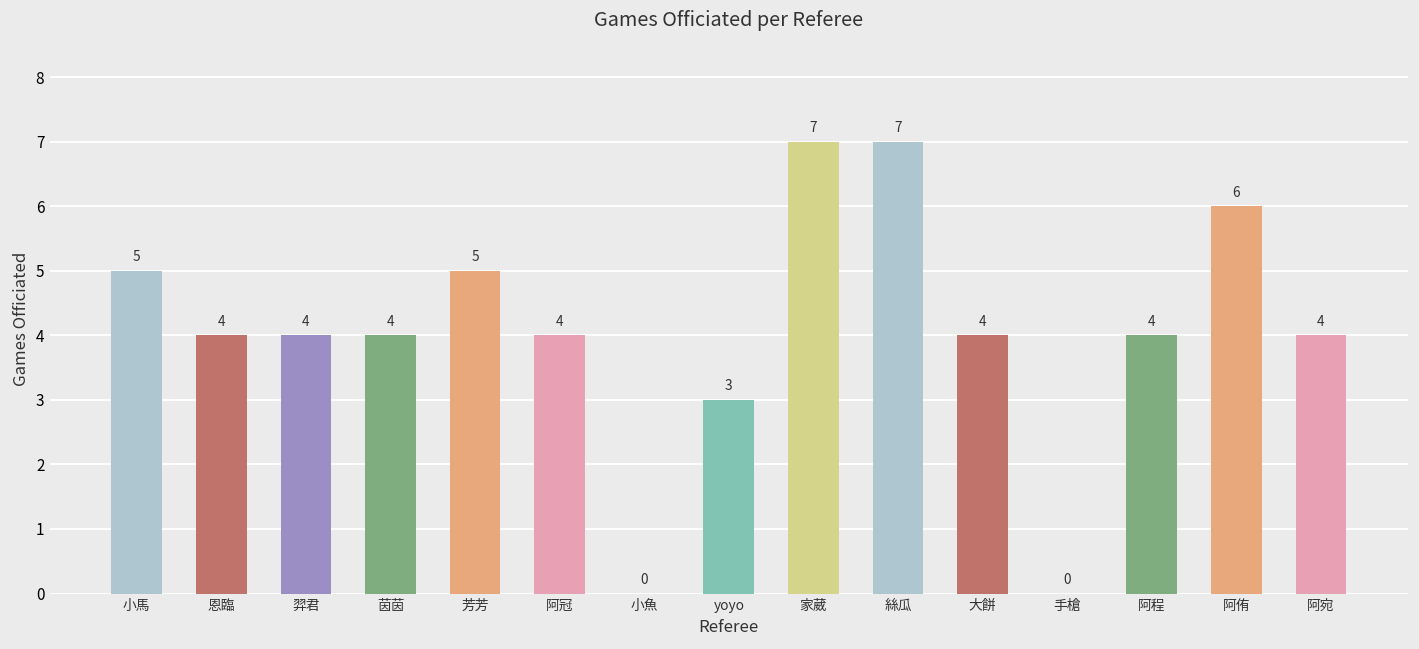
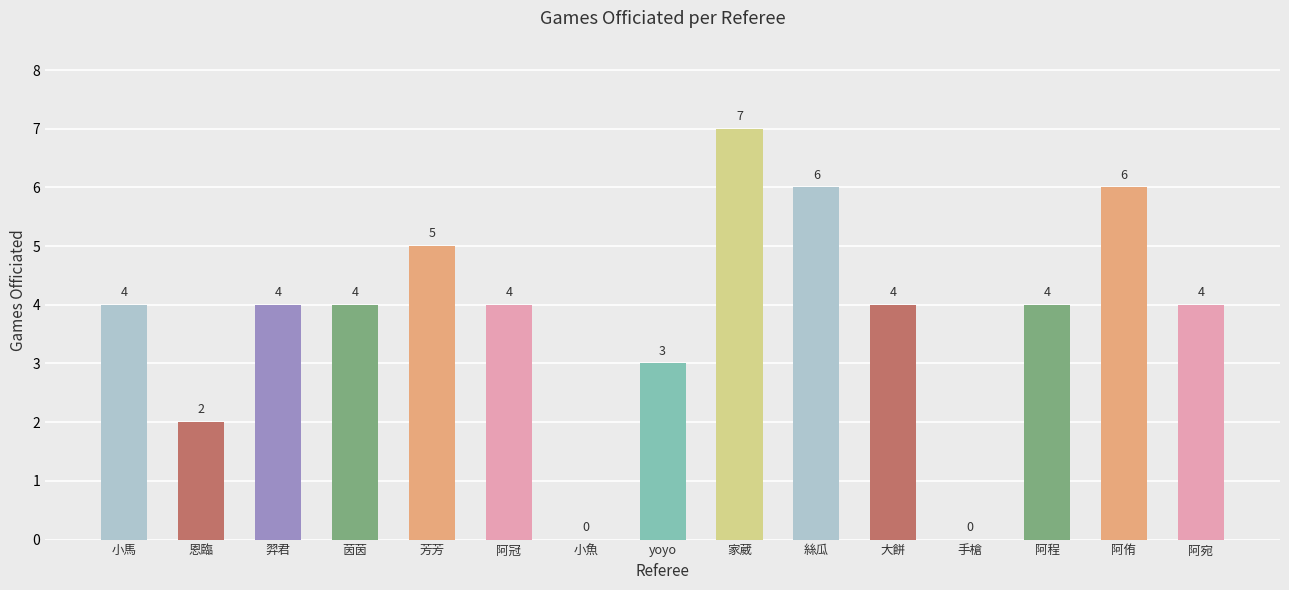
  {
-   "小馬": 5,
-   "恩臨": 4,
+   "小馬": 4,
+   "恩臨": 2,
    "羿君": 4,
    "茵茵": 4,
    "芳芳": 5,
    "阿冠": 4,
    "小魚": 0,
    "yoyo": 3,
    "家葳": 7,
-   "絲瓜": 7,
+   "絲瓜": 6,
    "大餅": 4,
    "手槍": 0,
    "阿程": 4,
    "阿侑": 6,
    "阿宛": 4
  }
